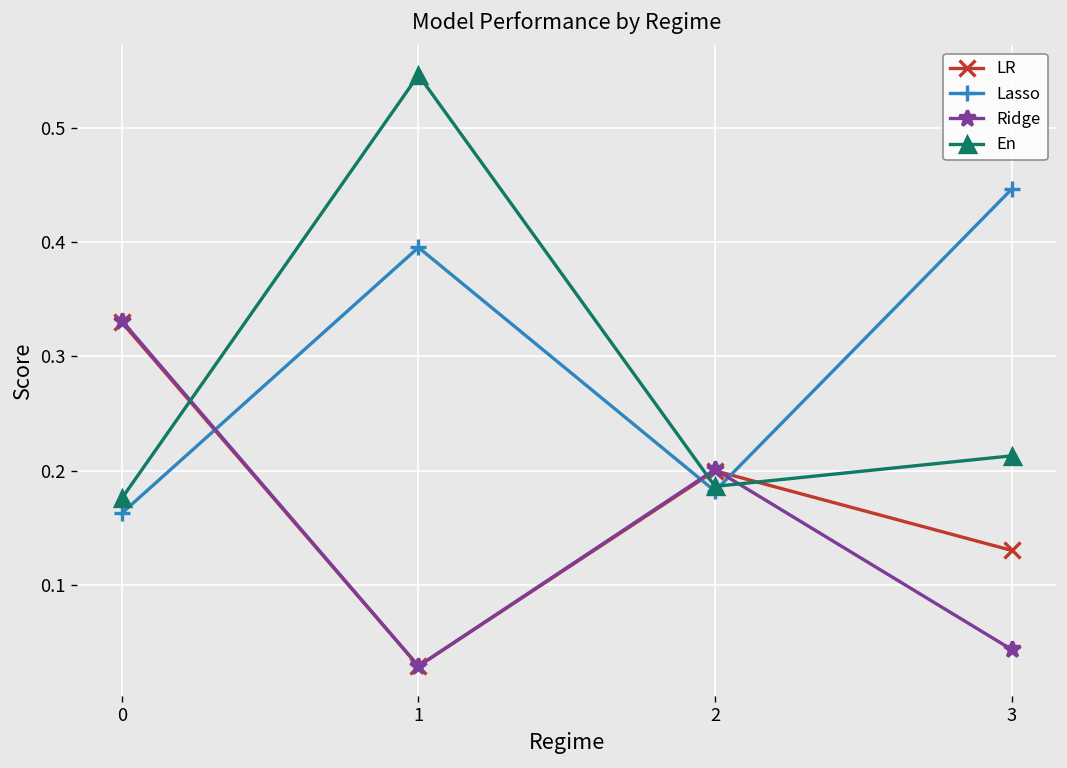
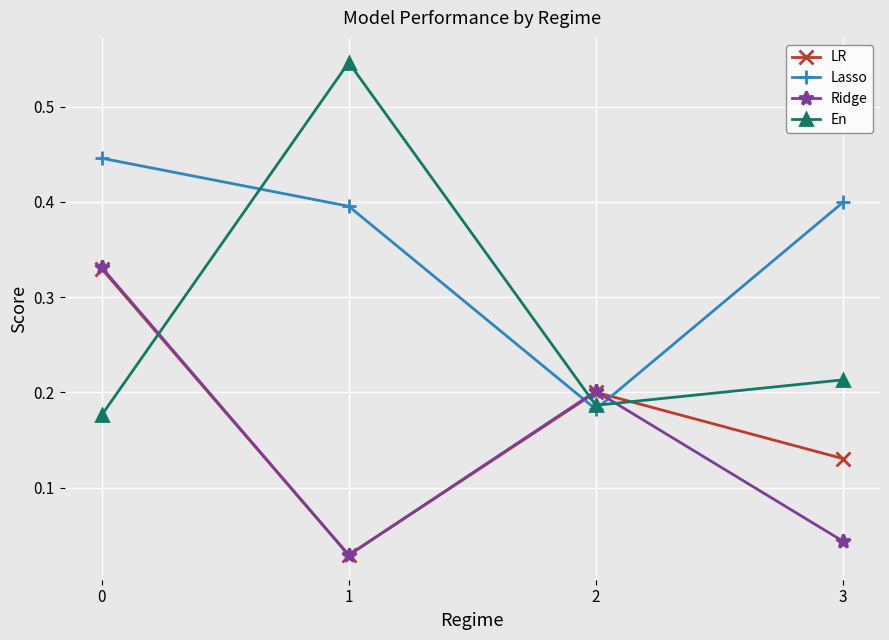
  {
    "LR": {
      "3": 0.13
    },
    "Lasso": {
-     "0": 0.16,
+     "0": 0.45,
      "1": 0.40,
      "2": 0.18,
-     "3": 0.45
+     "3": 0.40
    },
    "Ridge": {
      "3": 0.04
    },
    "En": {
      "0": 0.18,
      "1": 0.55,
      "2": 0.19,
      "3": 0.21
    }
  }
